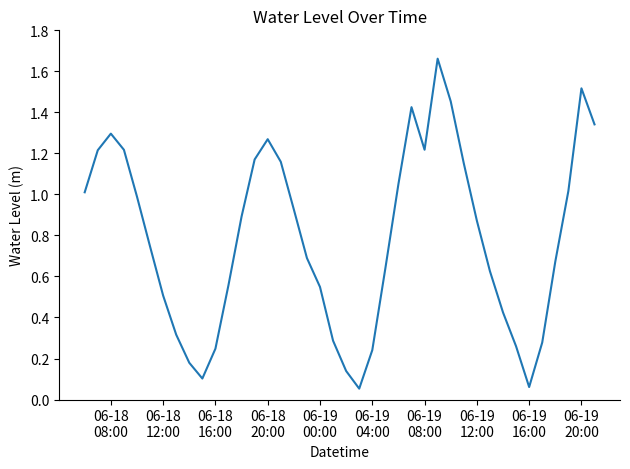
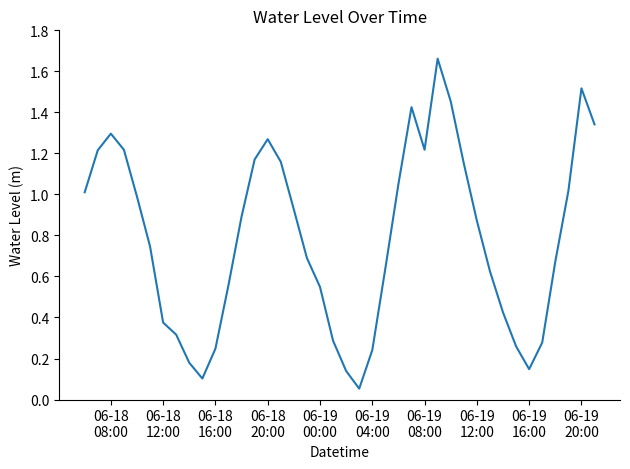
  {
    "06-18 08:00": 1.30,
-   "06-18 12:00": 0.51,
+   "06-18 12:00": 0.38,
    "06-18 16:00": 0.25,
    "06-18 20:00": 1.27,
    "06-19 00:00": 0.55,
    "06-19 04:00": 0.24,
    "06-19 08:00": 1.22,
    "06-19 12:00": 0.87,
-   "06-19 16:00": 0.06,
+   "06-19 16:00": 0.15,
    "06-19 20:00": 1.52
  }
